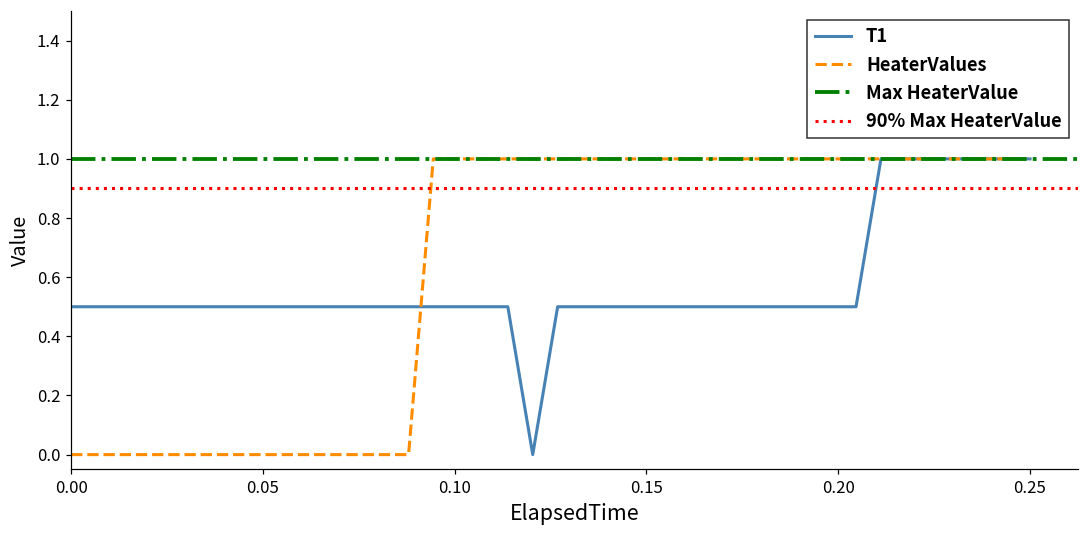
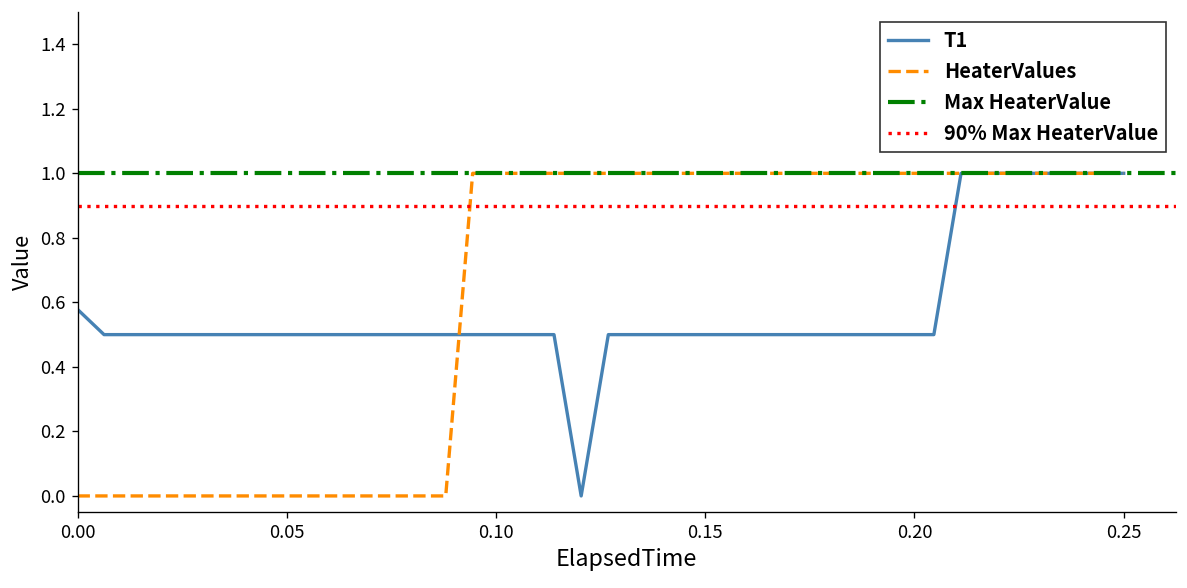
  {
    "T1": {
-     "0.00": 0.50
+     "0.00": 0.58
    },
    "HeaterValues": {
      "0.00": 0.00
    }
  }
